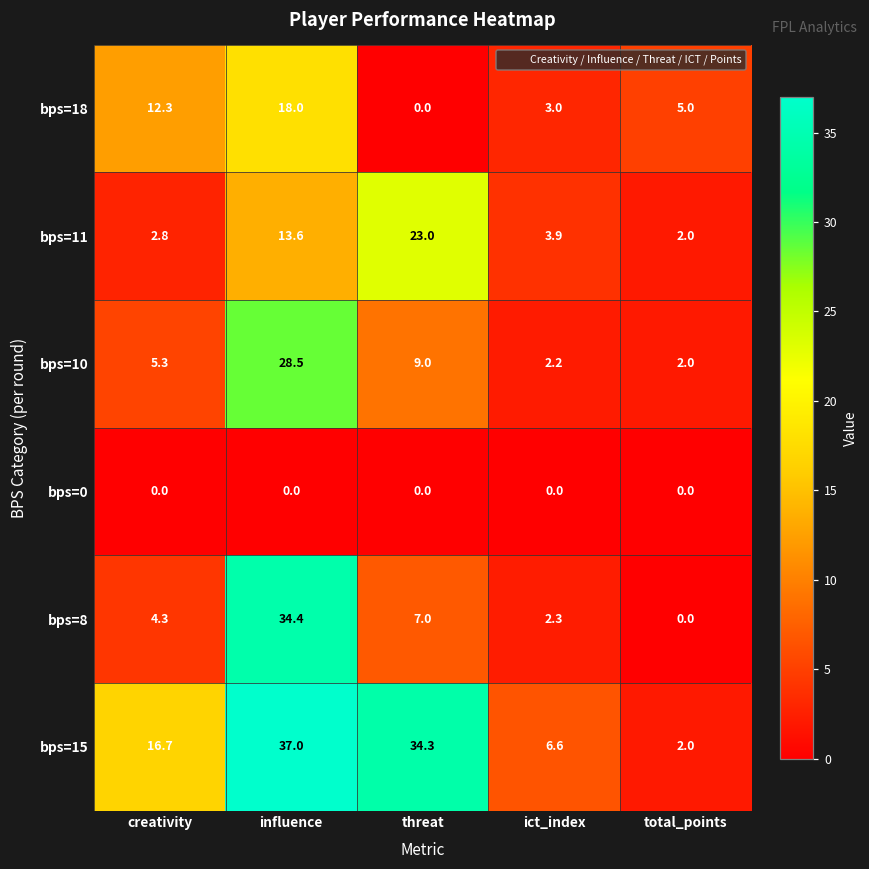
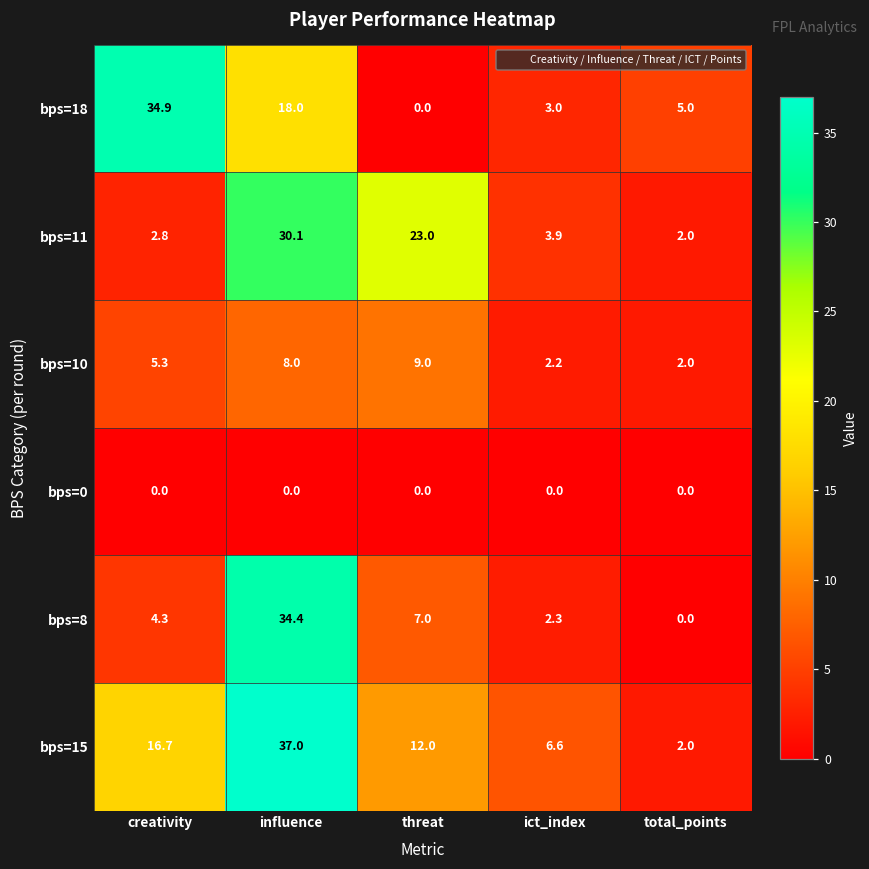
  {
    "bps=18": {
-     "creativity": 12.3,
+     "creativity": 34.9,
      "influence": 18.0,
      "threat": 0.0,
      "ict_index": 3.0,
      "total_points": 5.0
    },
    "bps=11": {
      "creativity": 2.8,
-     "influence": 13.6,
+     "influence": 30.1,
      "threat": 23.0,
      "ict_index": 3.9,
      "total_points": 2.0
    },
    "bps=10": {
      "creativity": 5.3,
-     "influence": 28.5,
+     "influence": 8.0,
      "threat": 9.0,
      "ict_index": 2.2,
      "total_points": 2.0
    },
    "bps=0": {
      "creativity": 0.0,
      "influence": 0.0,
      "threat": 0.0,
      "ict_index": 0.0,
      "total_points": 0.0
    },
    "bps=8": {
      "creativity": 4.3,
      "influence": 34.4,
      "threat": 7.0,
      "ict_index": 2.3,
      "total_points": 0.0
    },
    "bps=15": {
      "creativity": 16.7,
      "influence": 37.0,
-     "threat": 34.3,
+     "threat": 12.0,
      "ict_index": 6.6,
      "total_points": 2.0
    }
  }
